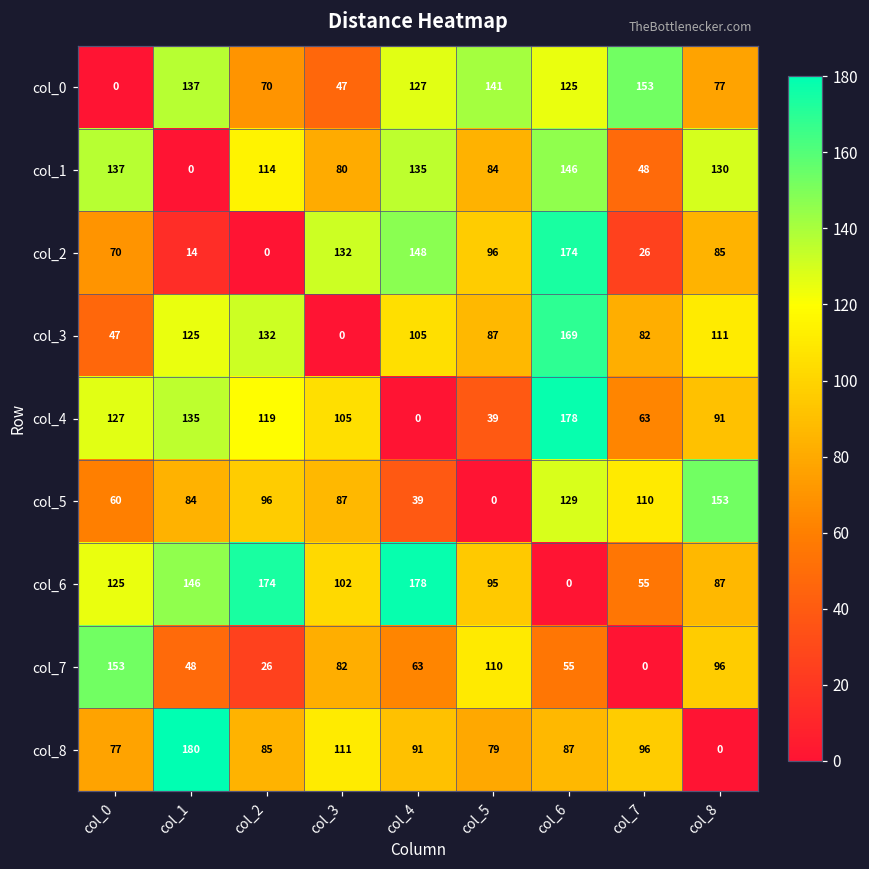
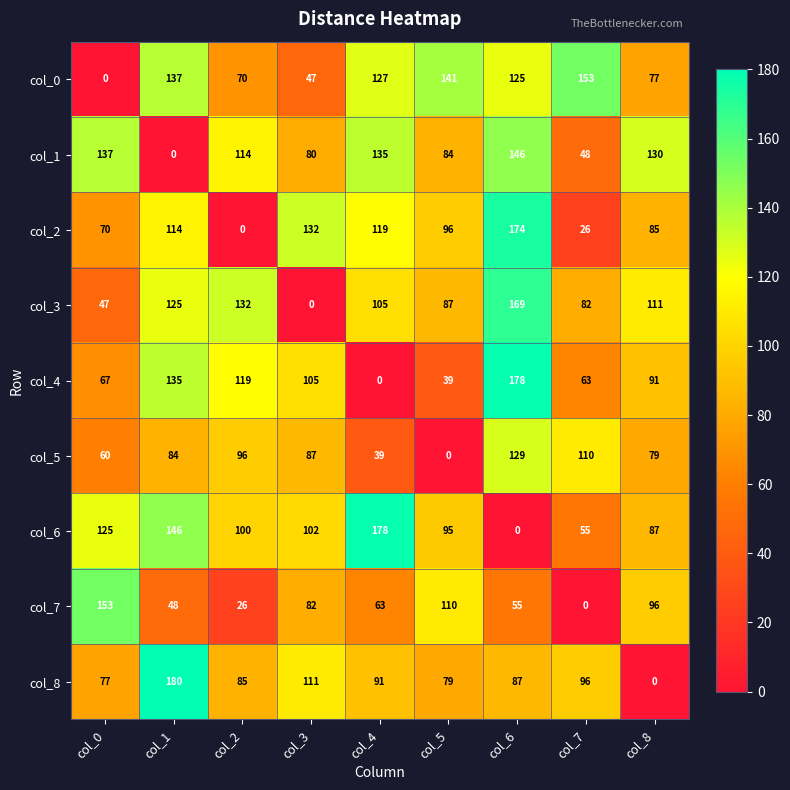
  {
    "col_0": {
      "col_0": 0,
      "col_1": 137,
      "col_2": 70,
      "col_3": 47,
      "col_4": 127,
      "col_5": 141,
      "col_6": 125,
      "col_7": 153,
      "col_8": 77
    },
    "col_1": {
      "col_0": 137,
      "col_1": 0,
      "col_2": 114,
      "col_3": 80,
      "col_4": 135,
      "col_5": 84,
      "col_6": 146,
      "col_7": 48,
      "col_8": 130
    },
    "col_2": {
      "col_0": 70,
-     "col_1": 14,
+     "col_1": 114,
      "col_2": 0,
      "col_3": 132,
-     "col_4": 148,
+     "col_4": 119,
      "col_5": 96,
      "col_6": 174,
      "col_7": 26,
      "col_8": 85
    },
    "col_3": {
      "col_0": 47,
      "col_1": 125,
      "col_2": 132,
      "col_3": 0,
      "col_4": 105,
      "col_5": 87,
      "col_6": 169,
      "col_7": 82,
      "col_8": 111
    },
    "col_4": {
-     "col_0": 127,
+     "col_0": 67,
      "col_1": 135,
      "col_2": 119,
      "col_3": 105,
      "col_4": 0,
      "col_5": 39,
      "col_6": 178,
      "col_7": 63,
      "col_8": 91
    },
    "col_5": {
      "col_0": 60,
      "col_1": 84,
      "col_2": 96,
      "col_3": 87,
      "col_4": 39,
      "col_5": 0,
      "col_6": 129,
      "col_7": 110,
-     "col_8": 153
+     "col_8": 79
    },
    "col_6": {
      "col_0": 125,
      "col_1": 146,
-     "col_2": 174,
+     "col_2": 100,
      "col_3": 102,
      "col_4": 178,
      "col_5": 95,
      "col_6": 0,
      "col_7": 55,
      "col_8": 87
    },
    "col_7": {
      "col_0": 153,
      "col_1": 48,
      "col_2": 26,
      "col_3": 82,
      "col_4": 63,
      "col_5": 110,
      "col_6": 55,
      "col_7": 0,
      "col_8": 96
    },
    "col_8": {
      "col_0": 77,
      "col_1": 180,
      "col_2": 85,
      "col_3": 111,
      "col_4": 91,
      "col_5": 79,
      "col_6": 87,
      "col_7": 96,
      "col_8": 0
    }
  }
